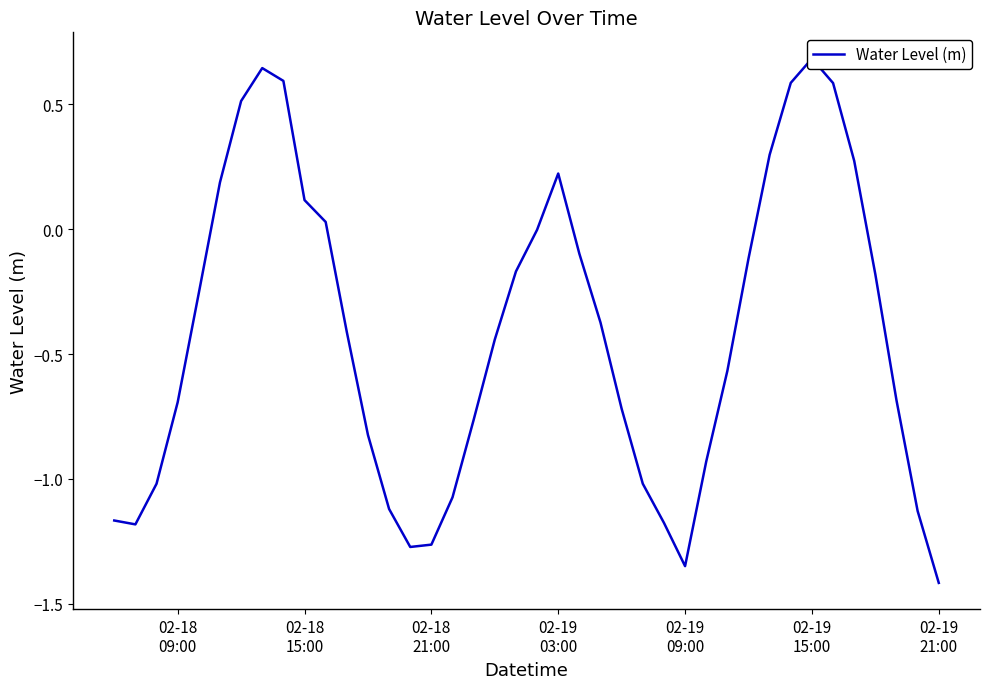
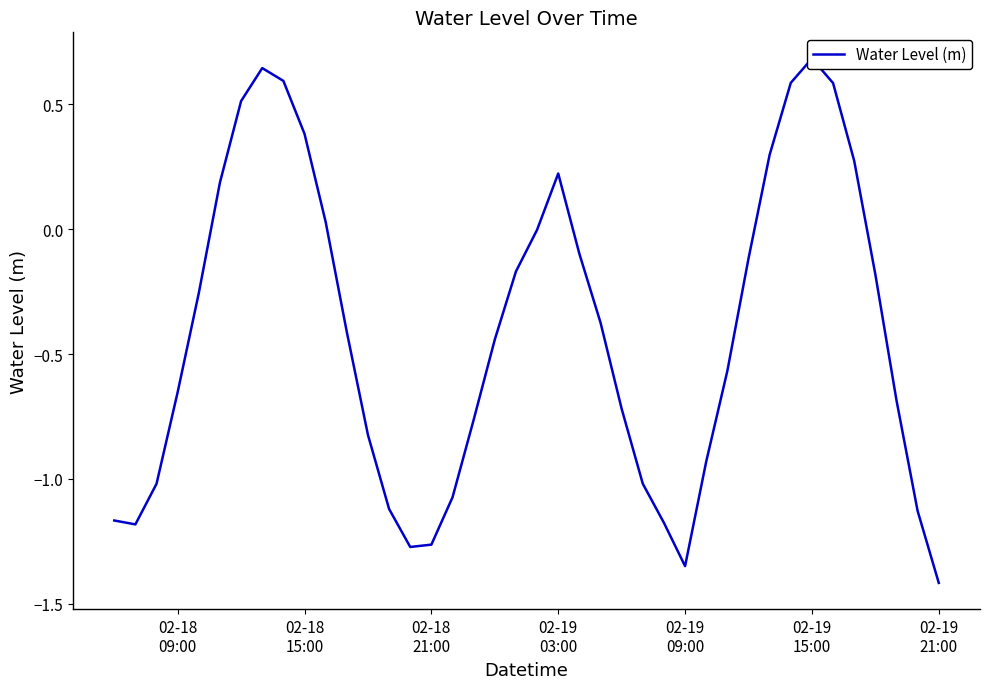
  {
-   "02-18 09:00": -0.69,
-   "02-18 15:00": 0.12,
+   "02-18 09:00": -0.65,
+   "02-18 15:00": 0.38,
    "02-18 21:00": -1.26,
    "02-19 03:00": 0.22,
    "02-19 09:00": -1.35,
    "02-19 21:00": -1.42
  }
